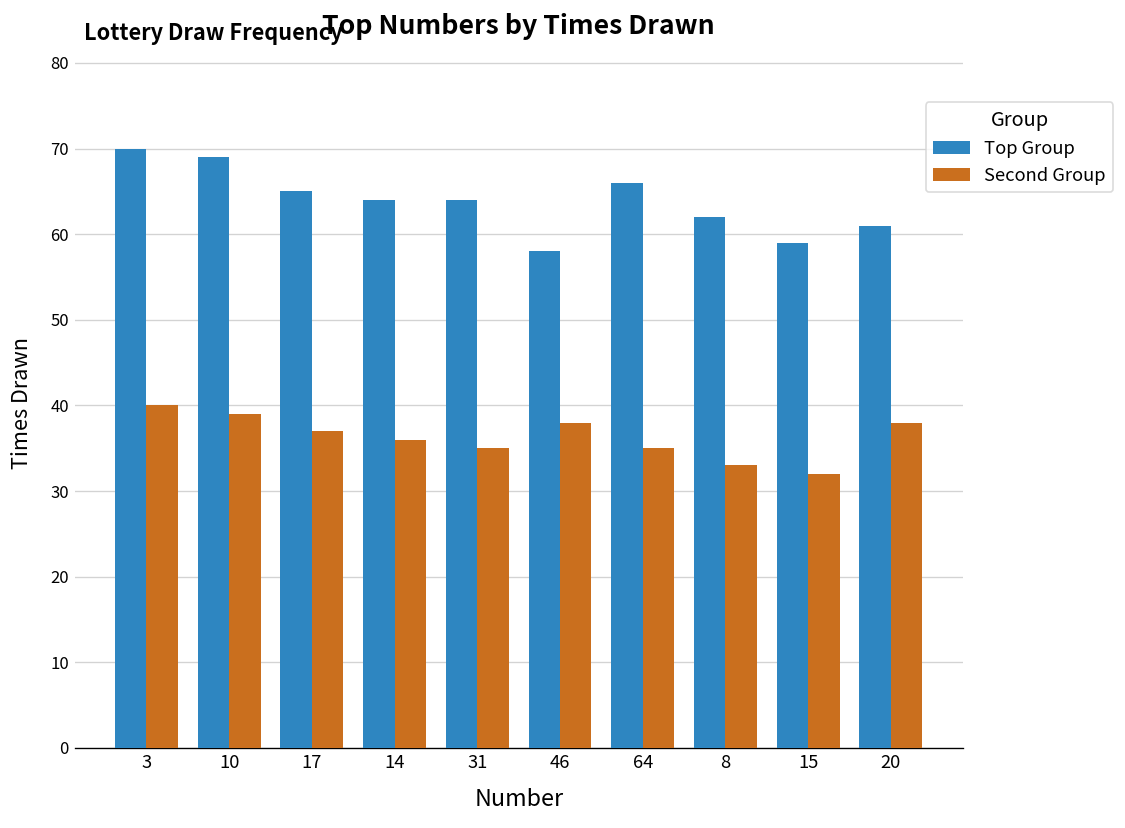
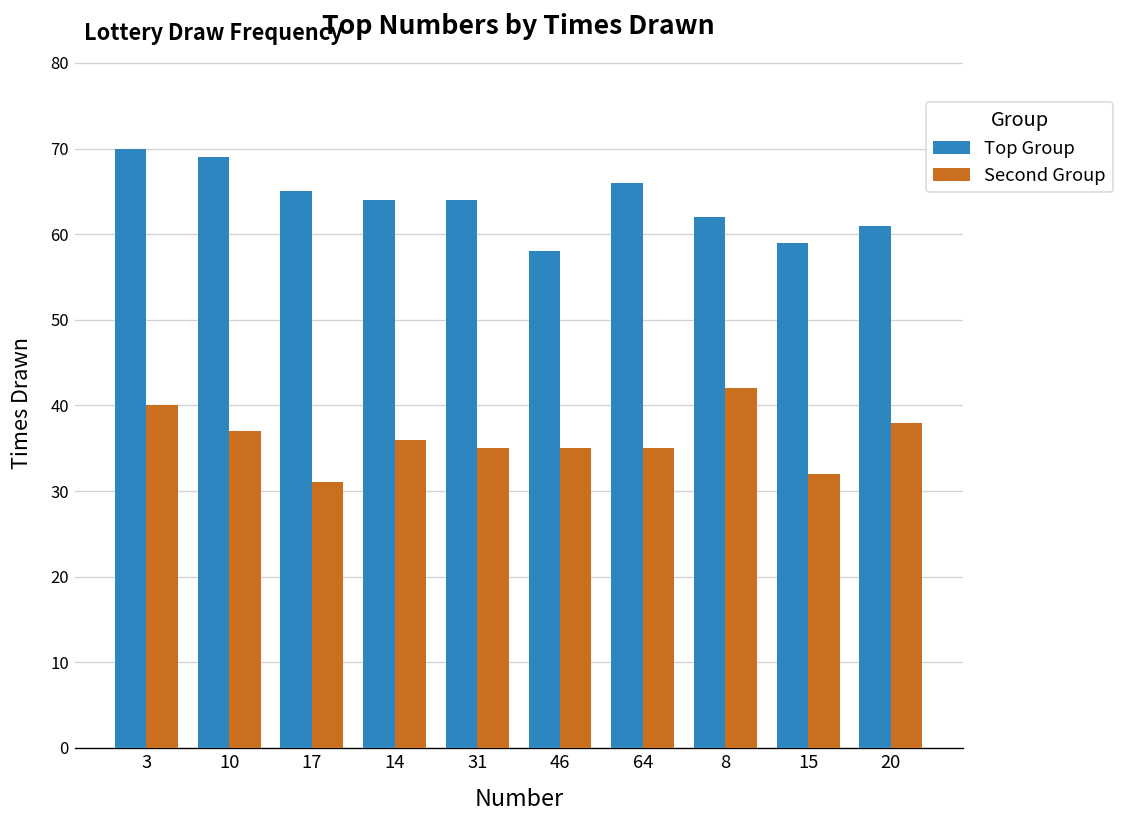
  {
    "Top Group": {
      "3": 70,
      "10": 69,
      "17": 65,
      "14": 64,
      "31": 64,
      "46": 58,
      "64": 66,
      "8": 62,
      "15": 59,
      "20": 61
    },
    "Second Group": {
      "3": 40,
-     "10": 39,
-     "17": 37,
+     "10": 37,
+     "17": 31,
      "14": 36,
      "31": 35,
-     "46": 38,
+     "46": 35,
      "64": 35,
-     "8": 33,
+     "8": 42,
      "15": 32,
      "20": 38
    }
  }
